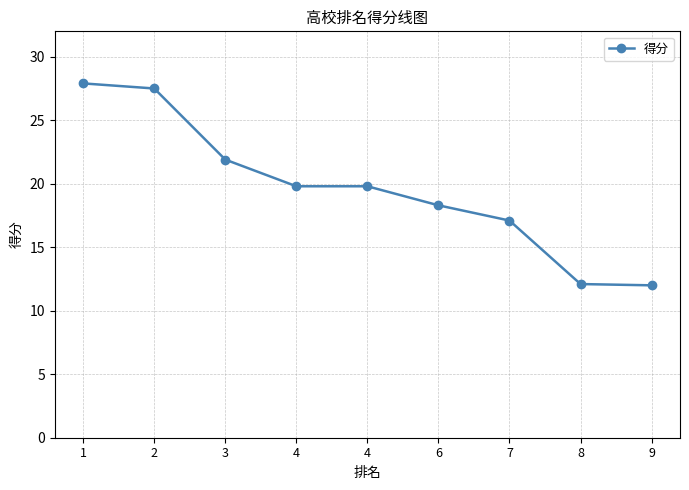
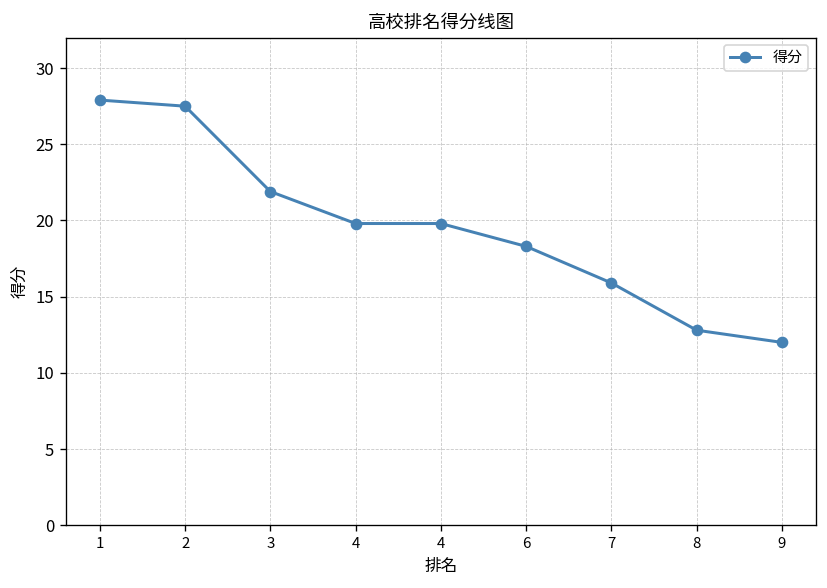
  {
    "1": 27.9,
    "2": 27.5,
    "3": 21.9,
    "6": 18.3,
-   "7": 17.1,
-   "8": 12.1,
+   "7": 15.9,
+   "8": 12.8,
    "9": 12.0
  }
